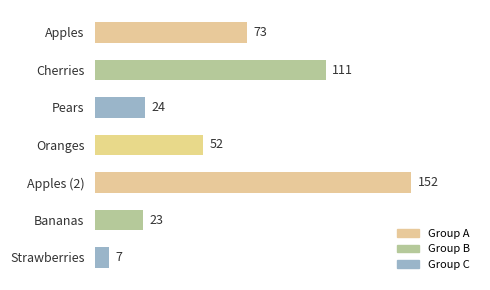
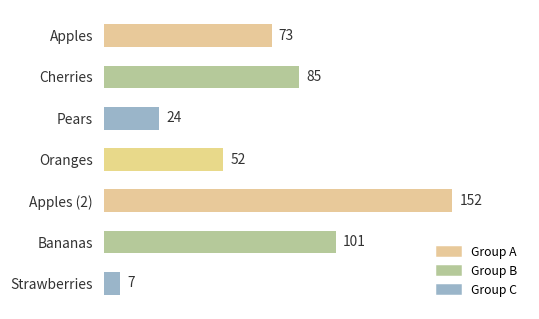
  {
    "Apples": 73,
-   "Cherries": 111,
+   "Cherries": 85,
    "Pears": 24,
    "Oranges": 52,
    "Apples (2)": 152,
-   "Bananas": 23,
+   "Bananas": 101,
    "Strawberries": 7
  }
